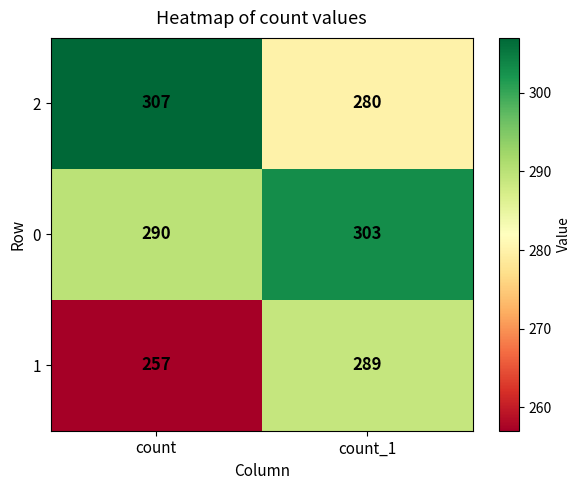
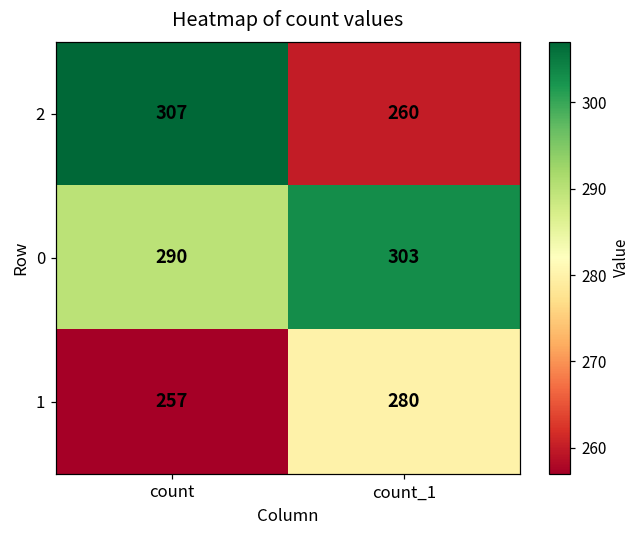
  {
    "2": {
      "count": 307,
-     "count_1": 280
+     "count_1": 260
    },
    "0": {
      "count": 290,
      "count_1": 303
    },
    "1": {
      "count": 257,
-     "count_1": 289
+     "count_1": 280
    }
  }
